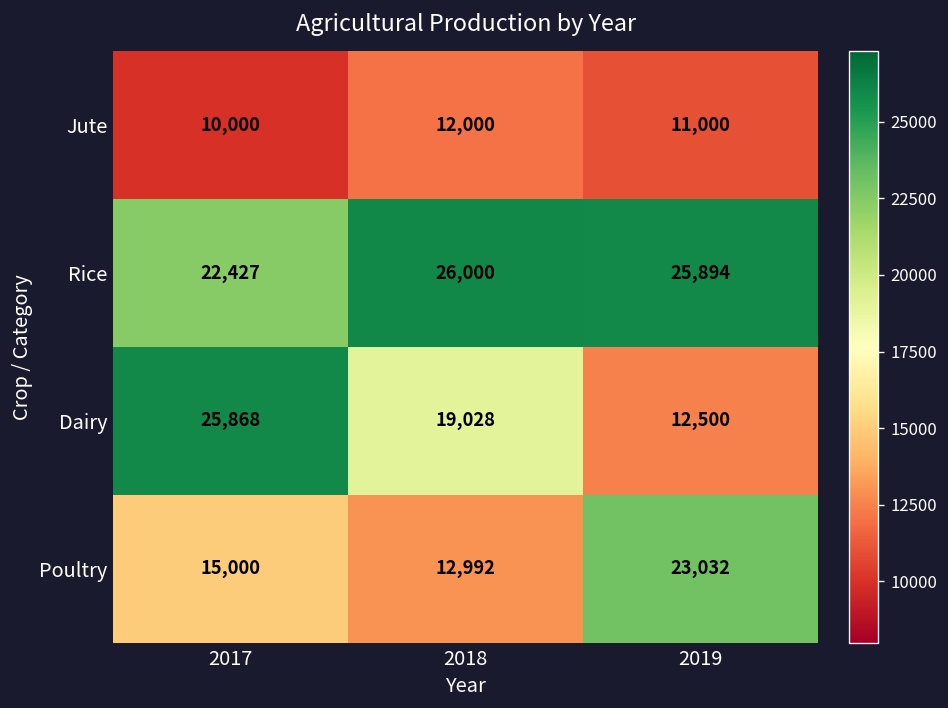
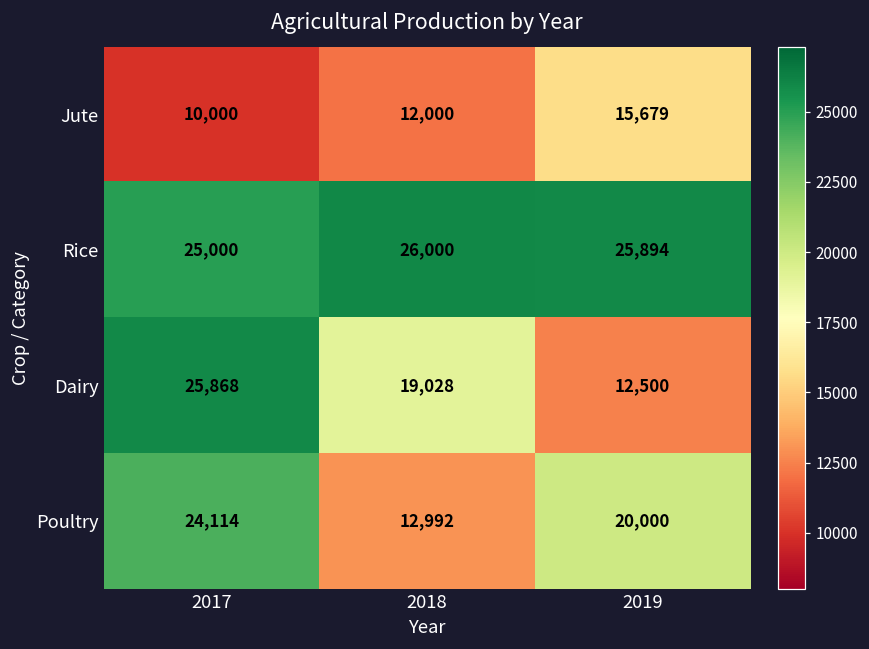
  {
    "Jute": {
      "2017": "10,000",
      "2018": "12,000",
-     "2019": "11,000"
+     "2019": "15,679"
    },
    "Rice": {
-     "2017": "22,427",
+     "2017": "25,000",
      "2018": "26,000",
      "2019": "25,894"
    },
    "Dairy": {
      "2017": "25,868",
      "2018": "19,028",
      "2019": "12,500"
    },
    "Poultry": {
-     "2017": "15,000",
+     "2017": "24,114",
      "2018": "12,992",
-     "2019": "23,032"
+     "2019": "20,000"
    }
  }
